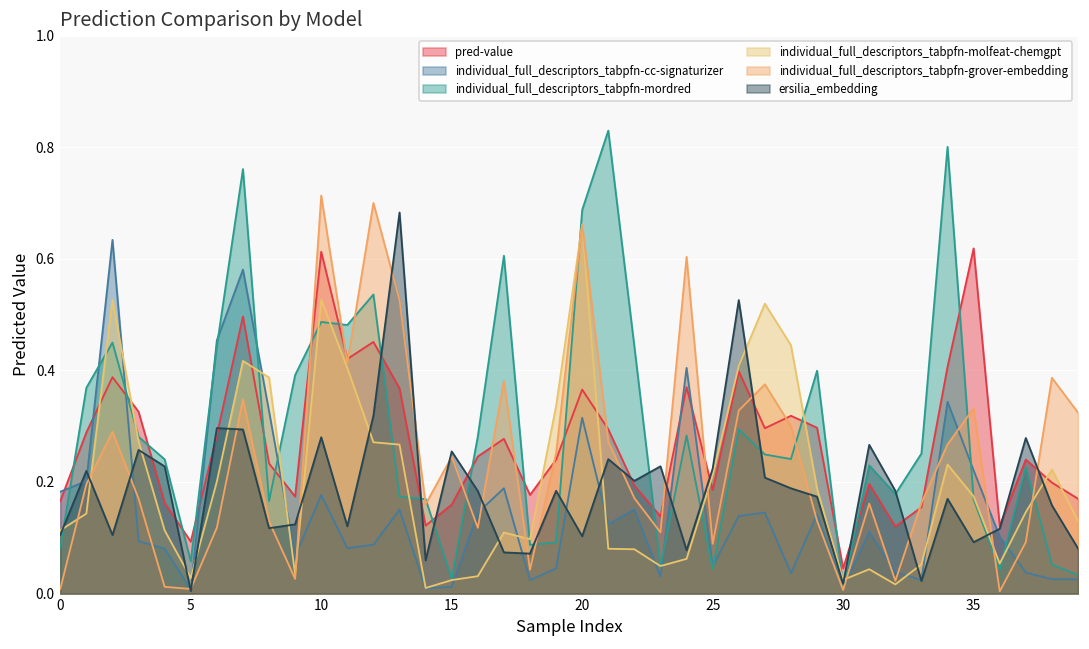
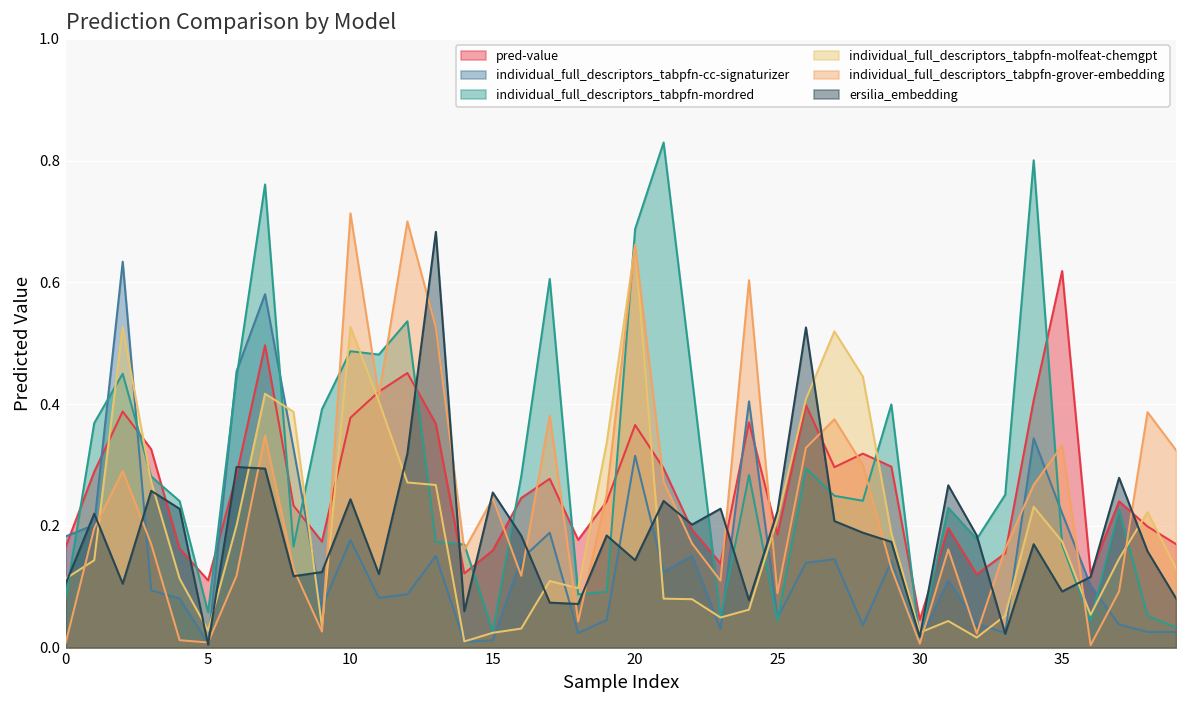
  {
    "pred-value": {
      "0": 0.17,
-     "5": 0.09,
-     "10": 0.61,
+     "5": 0.11,
+     "10": 0.38,
      "15": 0.16,
      "20": 0.37,
      "25": 0.19,
      "30": 0.05,
      "35": 0.62
    },
    "ersilia_embedding": {
      "0": 0.11,
-     "10": 0.28,
+     "10": 0.24,
      "15": 0.25,
-     "20": 0.10,
+     "20": 0.14,
      "25": 0.22,
      "30": 0.02,
      "35": 0.09
    }
  }
